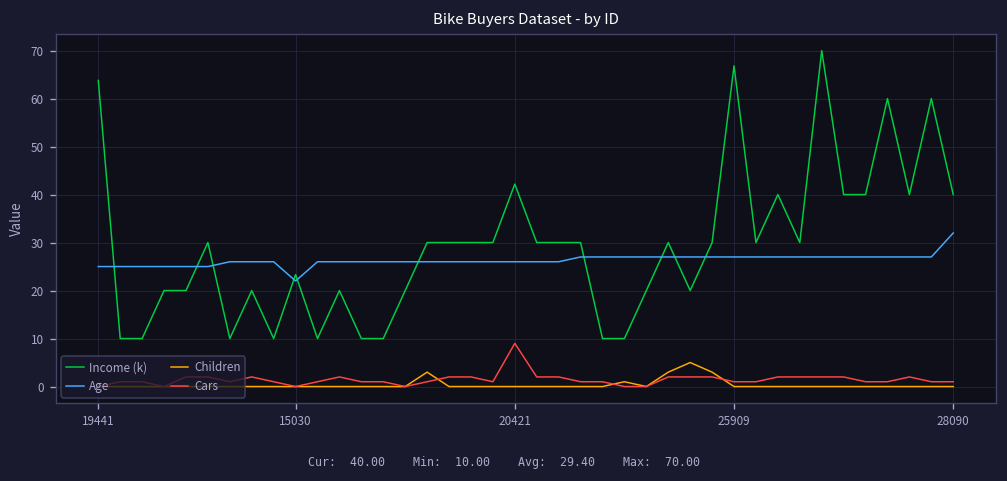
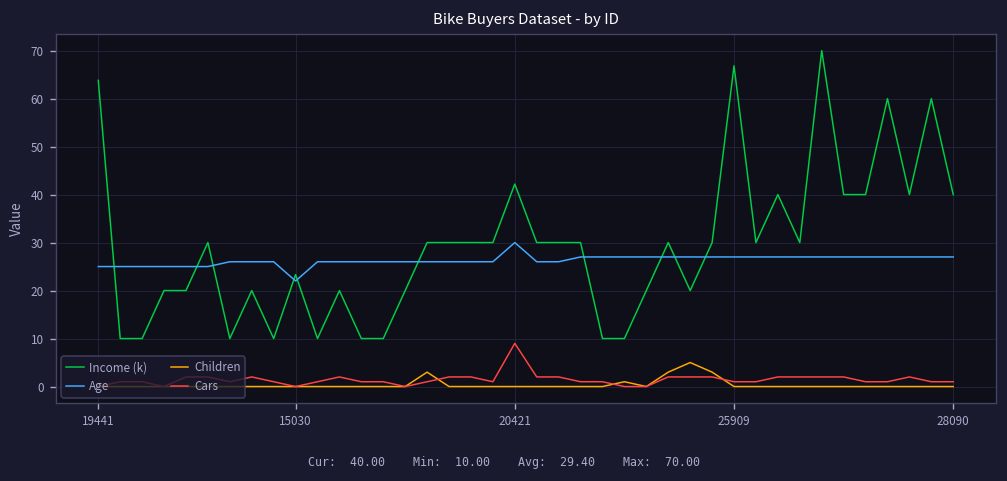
  {
    "Income (k)": {
      "19441": 64,
      "15030": 23,
      "20421": 42,
      "25909": 67,
      "28090": 40
    },
    "Age": {
      "19441": 25,
      "15030": 22,
-     "20421": 26,
+     "20421": 30,
      "25909": 27,
-     "28090": 32
+     "28090": 27
    },
    "Children": {
      "20421": 0,
      "25909": 0,
      "28090": 0
    },
    "Cars": {
      "20421": 9,
      "25909": 1,
      "28090": 1
    }
  }
